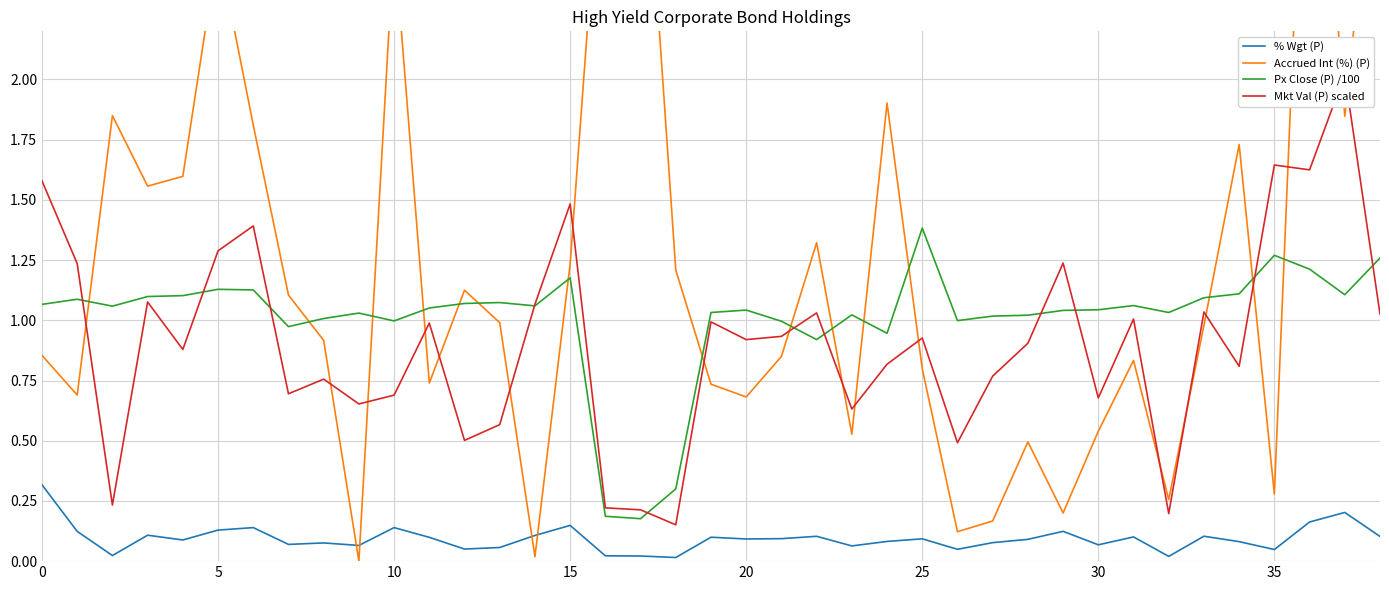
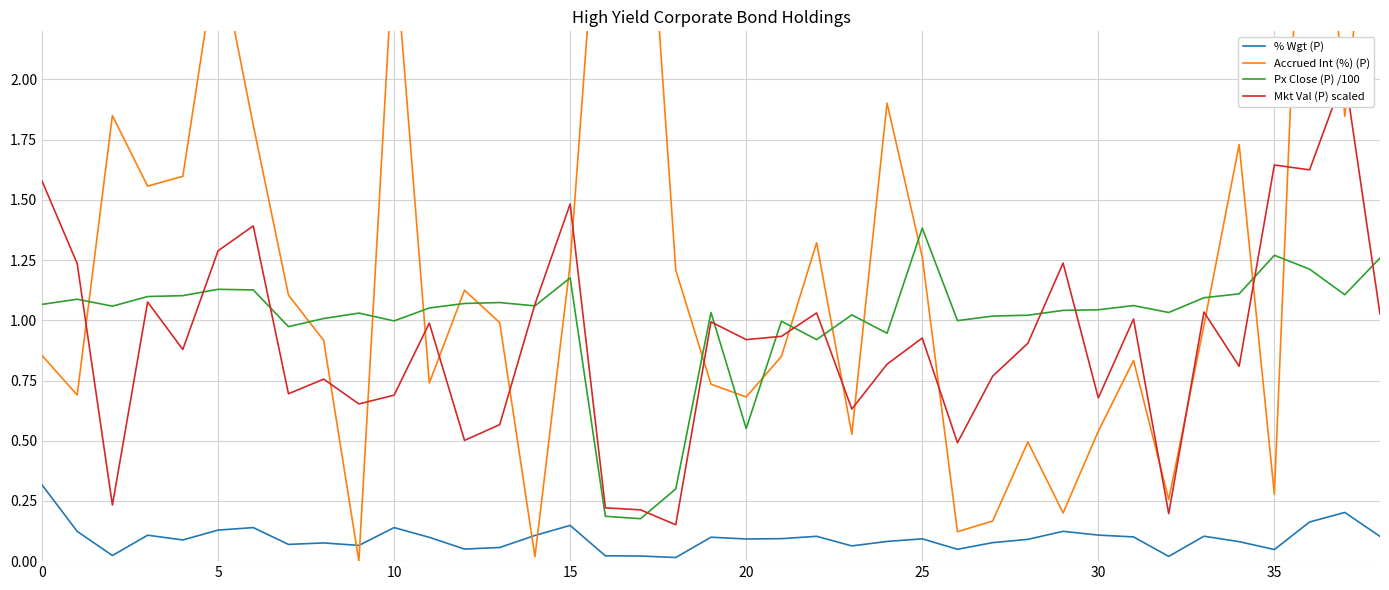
  {
    "% Wgt (P)": {
      "0": 0.32,
      "5": 0.13,
      "10": 0.14,
      "15": 0.15,
      "20": 0.09,
      "25": 0.09,
-     "30": 0.07,
+     "30": 0.11,
      "35": 0.05
    },
    "Accrued Int (%) (P)": {
      "0": 0.85,
      "15": 1.23,
      "20": 0.68,
-     "25": 0.80,
+     "25": 1.26,
      "30": 0.54,
      "35": 0.28
    },
    "Px Close (P) /100": {
      "0": 1.07,
      "5": 1.13,
      "10": 1.00,
      "15": 1.18,
-     "20": 1.04,
+     "20": 0.55,
      "25": 1.38,
      "30": 1.04,
      "35": 1.27
    },
    "Mkt Val (P) scaled": {
      "0": 1.58,
      "5": 1.29,
      "10": 0.69,
      "15": 1.48,
      "20": 0.92,
      "25": 0.93,
      "30": 0.68,
      "35": 1.64
    }
  }
